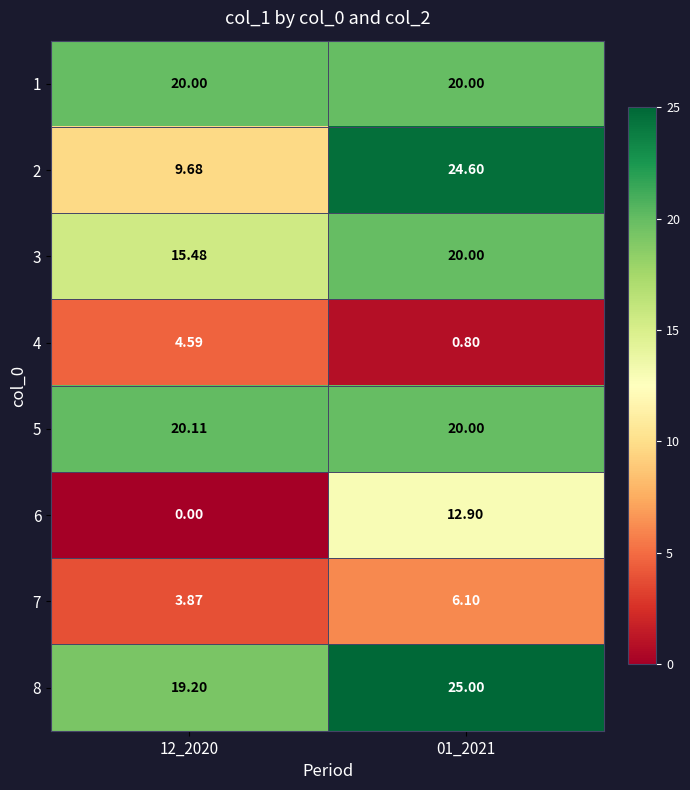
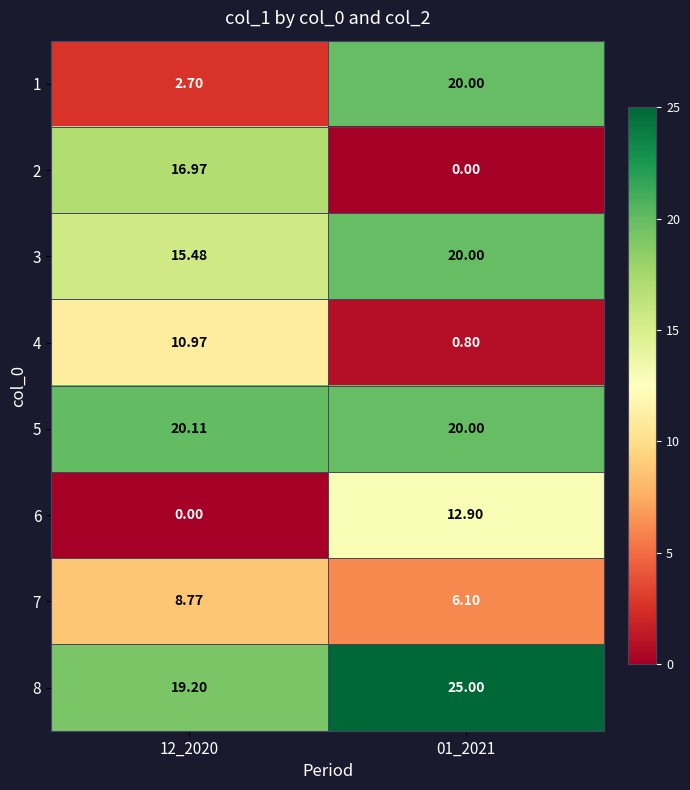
  {
    "1": {
-     "12_2020": 20.00,
+     "12_2020": 2.70,
      "01_2021": 20.00
    },
    "2": {
-     "12_2020": 9.68,
-     "01_2021": 24.60
+     "12_2020": 16.97,
+     "01_2021": 0.00
    },
    "3": {
      "12_2020": 15.48,
      "01_2021": 20.00
    },
    "4": {
-     "12_2020": 4.59,
+     "12_2020": 10.97,
      "01_2021": 0.80
    },
    "5": {
      "12_2020": 20.11,
      "01_2021": 20.00
    },
    "6": {
      "12_2020": 0.00,
      "01_2021": 12.90
    },
    "7": {
-     "12_2020": 3.87,
+     "12_2020": 8.77,
      "01_2021": 6.10
    },
    "8": {
      "12_2020": 19.20,
      "01_2021": 25.00
    }
  }
